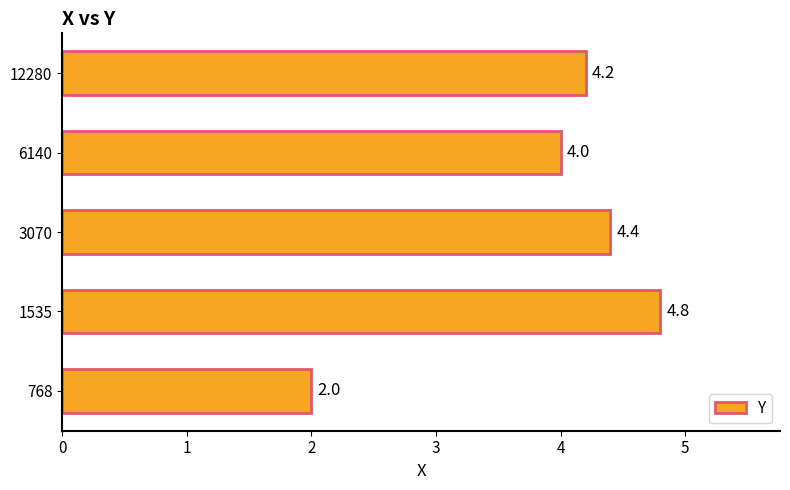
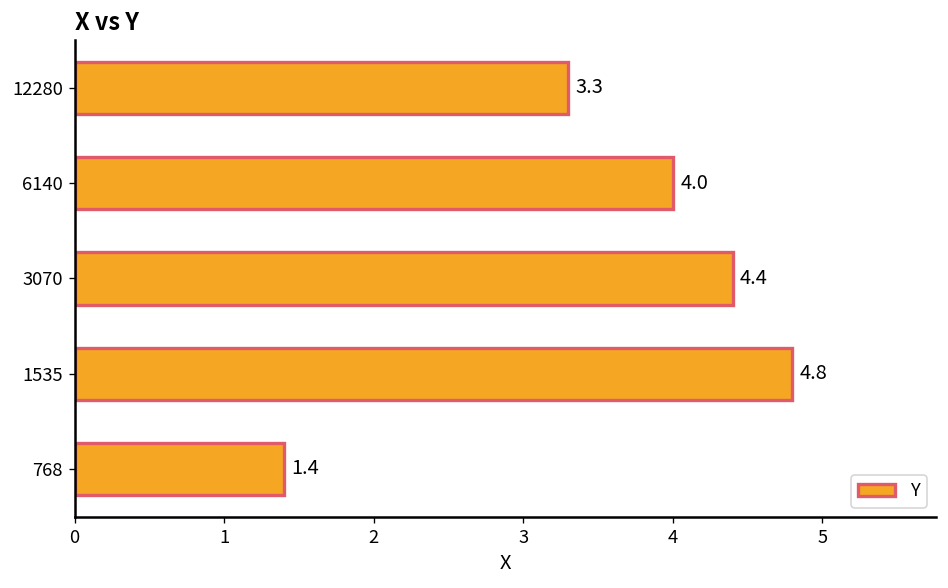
  {
-   "12280": 4.2,
+   "12280": 3.3,
    "6140": 4.0,
    "3070": 4.4,
    "1535": 4.8,
-   "768": 2.0
+   "768": 1.4
  }
